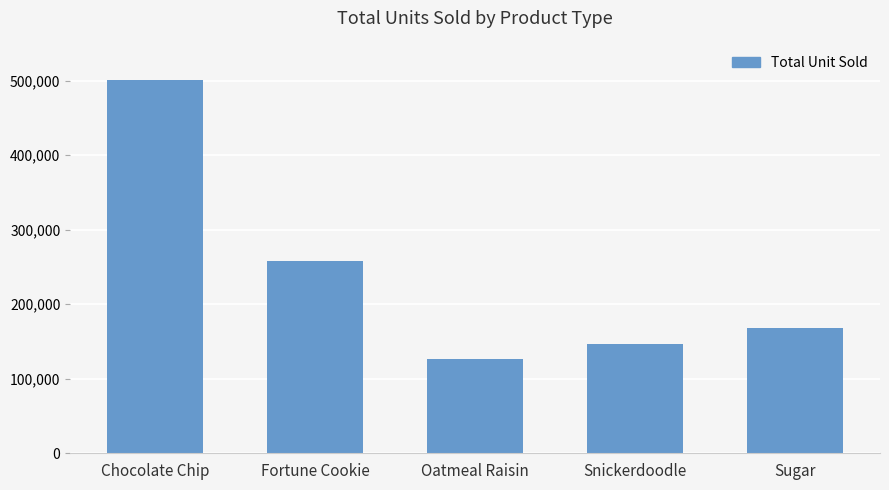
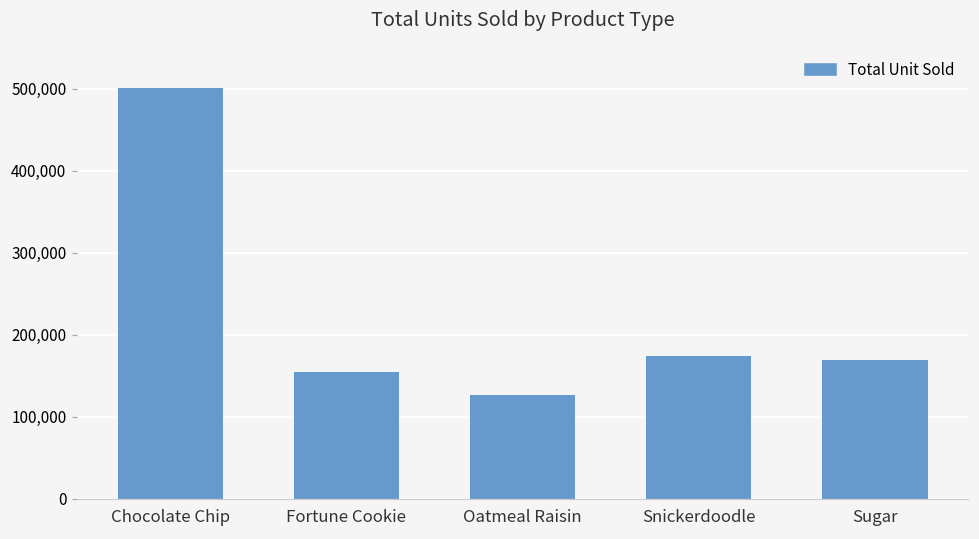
  {
    "Chocolate Chip": "500,000",
-   "Fortune Cookie": "260,000",
+   "Fortune Cookie": "150,000",
    "Oatmeal Raisin": "130,000",
-   "Snickerdoodle": "150,000",
+   "Snickerdoodle": "170,000",
    "Sugar": "170,000"
  }
